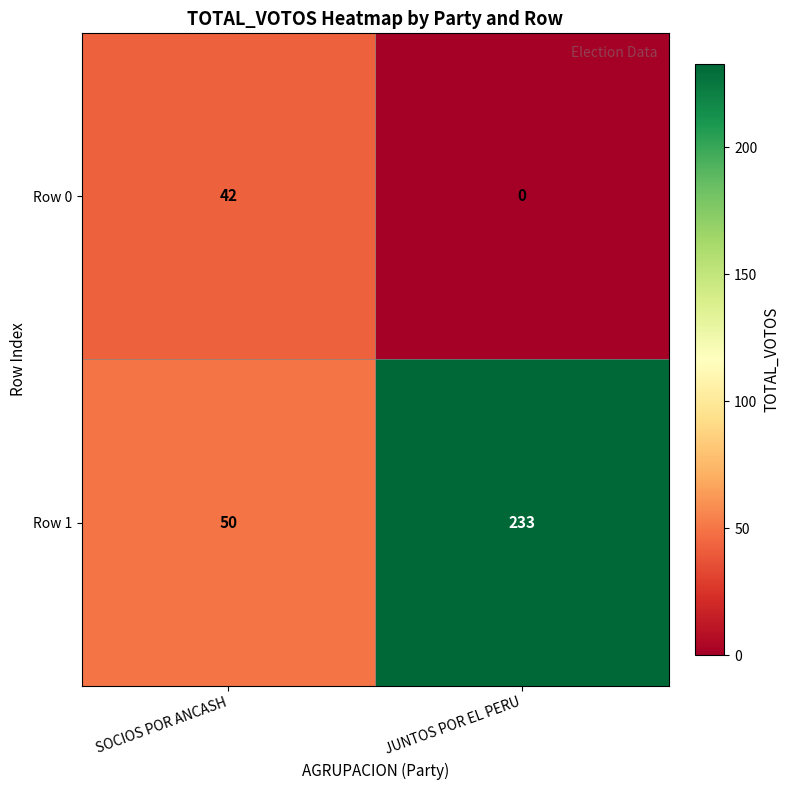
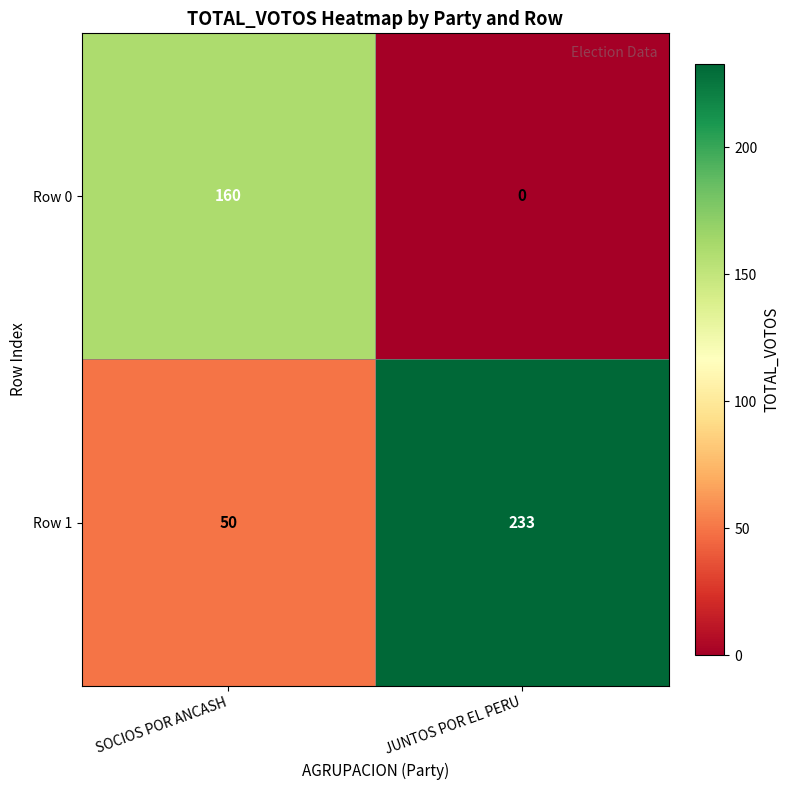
  {
    "Row 0": {
-     "SOCIOS POR ANCASH": 42
+     "SOCIOS POR ANCASH": 160
    },
    "Row 1": {
      "SOCIOS POR ANCASH": 50,
      "JUNTOS POR EL PERU": 233
    }
  }
